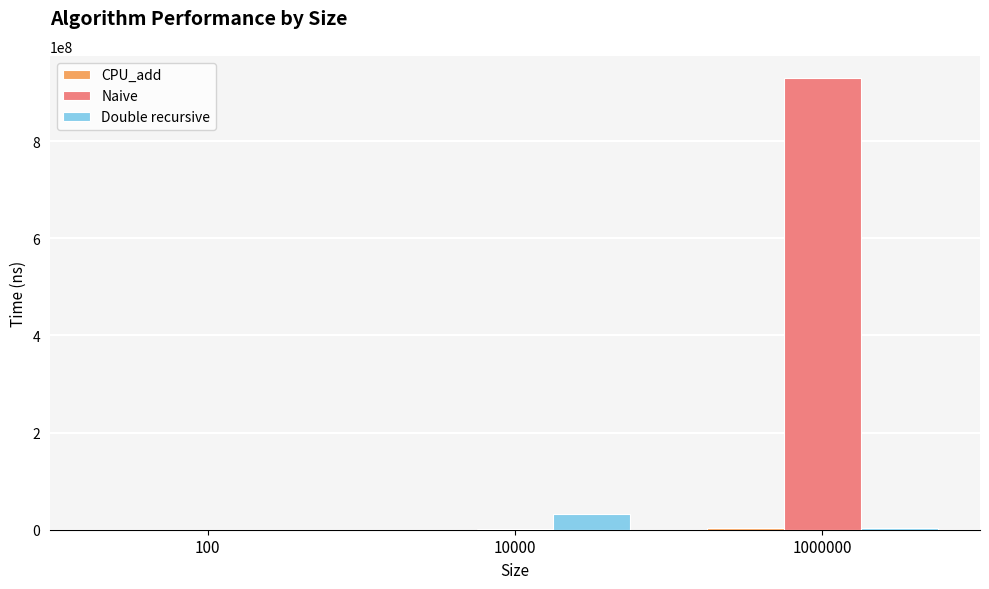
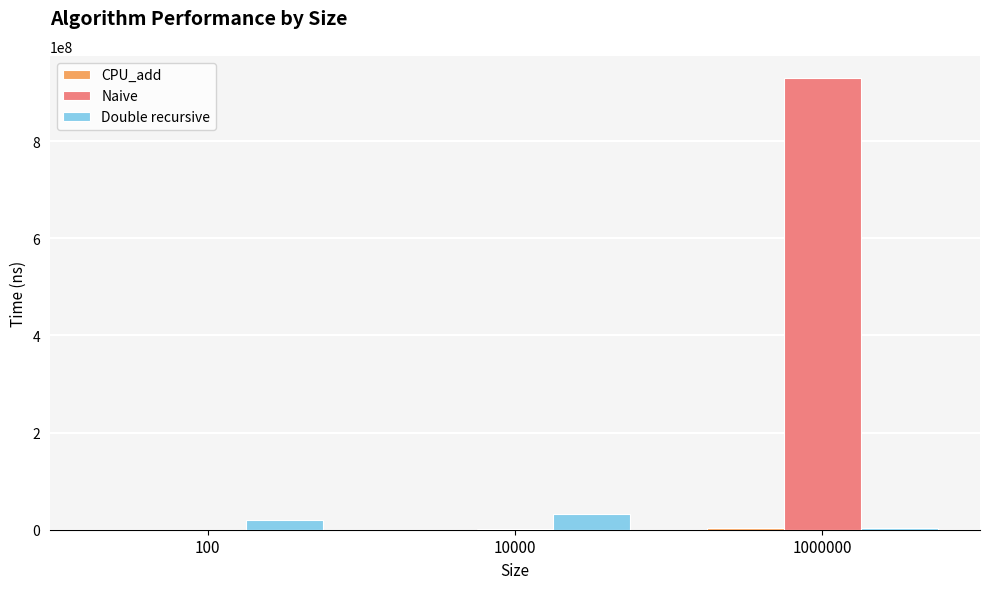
  {
    "Double recursive": {
-     "100": 0,
+     "100": 20000000,
      "10000": 30000000
    }
  }
